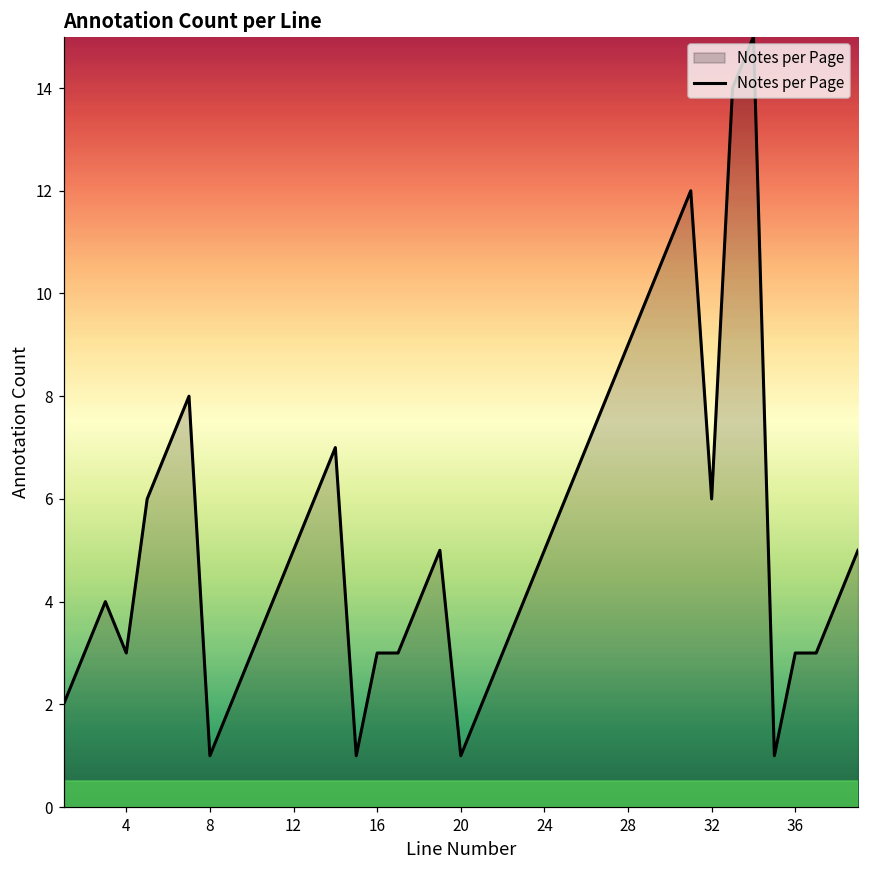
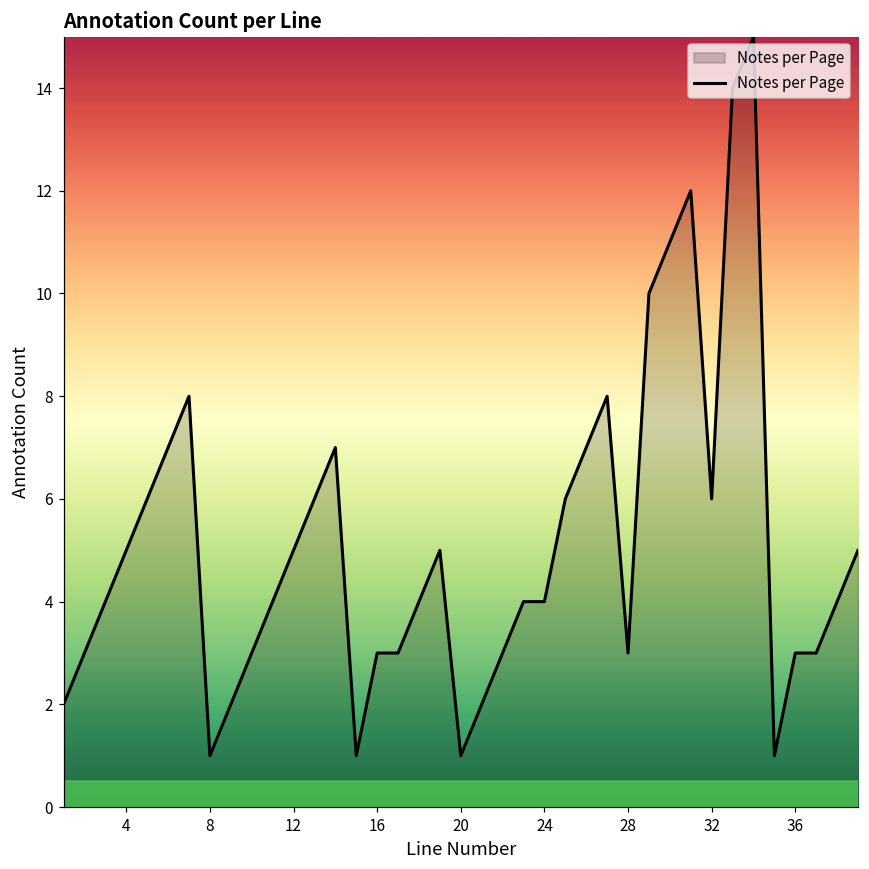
  {
-   "4": 3,
+   "4": 5,
    "8": 1,
    "12": 5,
    "16": 3,
    "20": 1,
-   "24": 5,
-   "28": 9,
+   "24": 4,
+   "28": 3,
    "32": 6,
    "36": 3
  }
